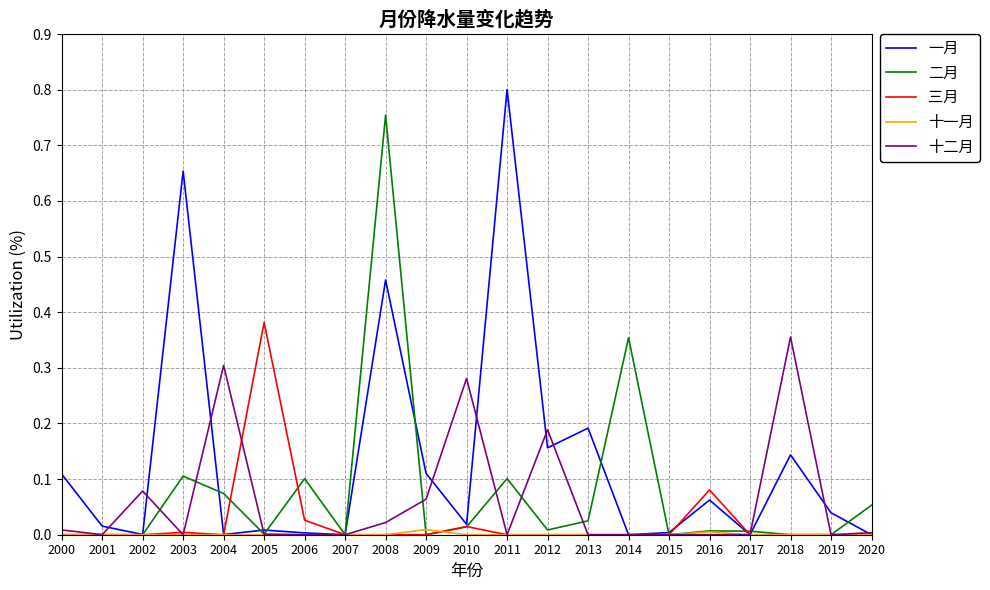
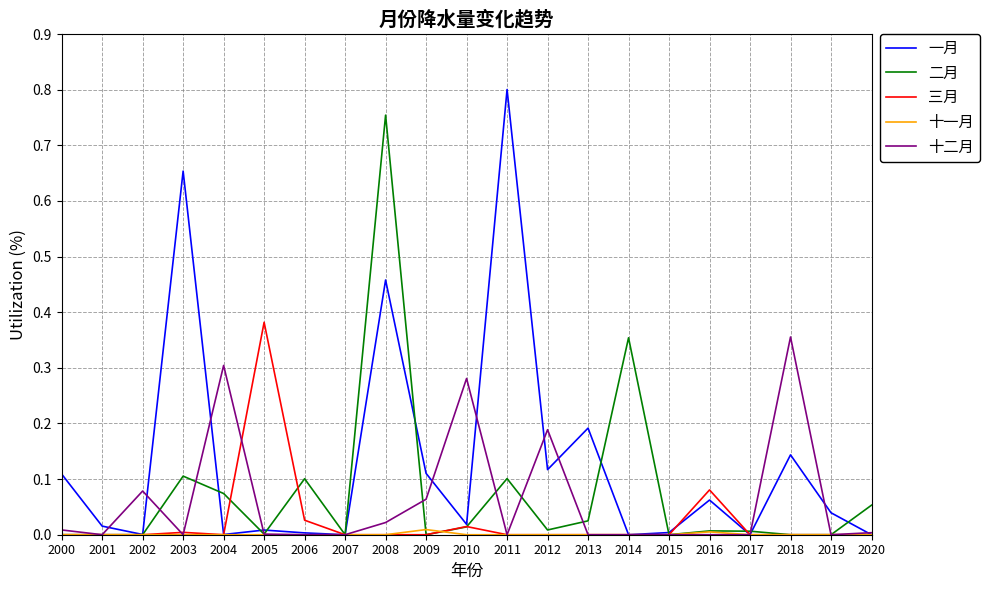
  {
    "一月": {
      "2000": 0.11,
      "2001": 0.02,
      "2003": 0.65,
      "2005": 0.01,
      "2008": 0.46,
      "2009": 0.11,
      "2011": 0.80,
-     "2012": 0.16,
+     "2012": 0.12,
      "2013": 0.19,
      "2016": 0.06,
      "2018": 0.14,
      "2019": 0.04
    },
    "二月": {
      "2003": 0.11,
      "2004": 0.07,
      "2006": 0.10,
      "2008": 0.75,
      "2011": 0.10,
      "2012": 0.01,
      "2013": 0.02,
      "2014": 0.35,
      "2017": 0.01,
      "2020": 0.05
    },
    "三月": {
      "2005": 0.38,
      "2006": 0.03,
      "2016": 0.08
    },
    "十一月": {
      "2009": 0.01,
      "2010": 0.00
    },
    "十二月": {
      "2000": 0.01,
      "2002": 0.08,
      "2004": 0.30,
      "2008": 0.02,
      "2009": 0.06,
      "2010": 0.28,
      "2012": 0.19,
      "2016": 0.00,
      "2018": 0.36
    }
  }
